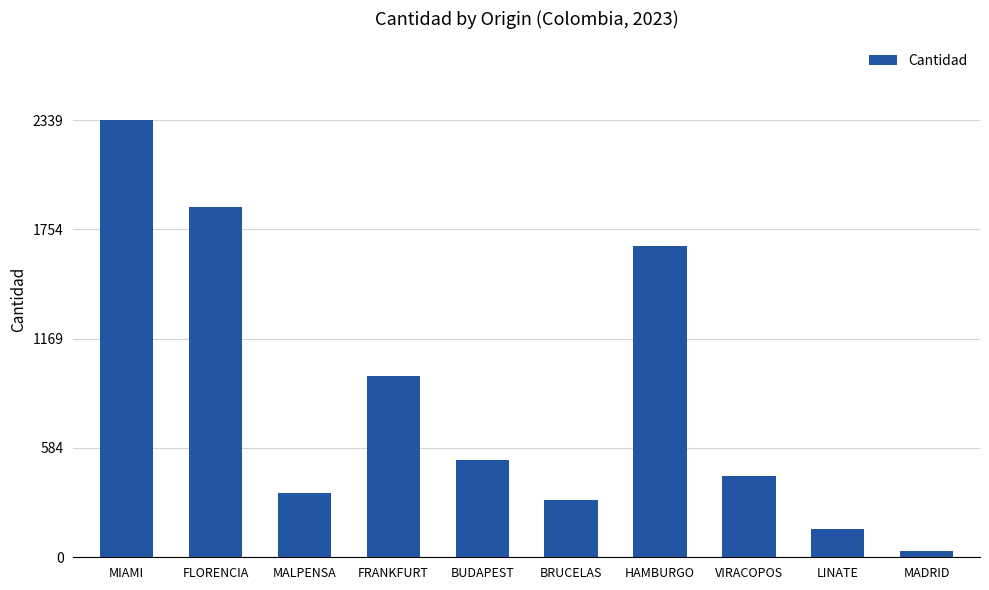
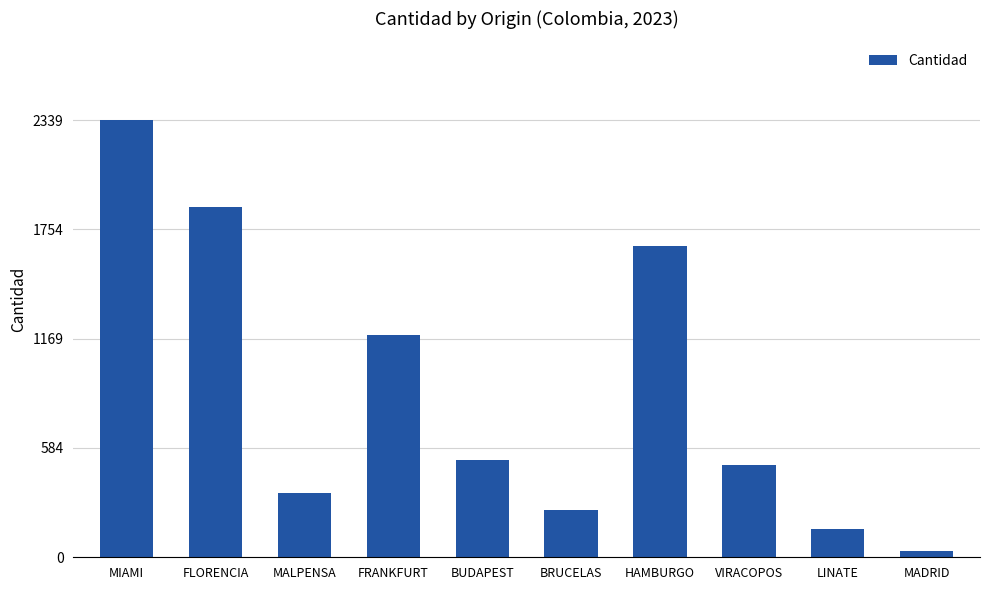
  {
    "MIAMI": 2340,
    "FLORENCIA": 1870,
    "MALPENSA": 340,
-   "FRANKFURT": 970,
+   "FRANKFURT": 1190,
    "BUDAPEST": 520,
-   "BRUCELAS": 310,
+   "BRUCELAS": 260,
    "HAMBURGO": 1660,
-   "VIRACOPOS": 430,
+   "VIRACOPOS": 490,
    "LINATE": 150,
    "MADRID": 40
  }
